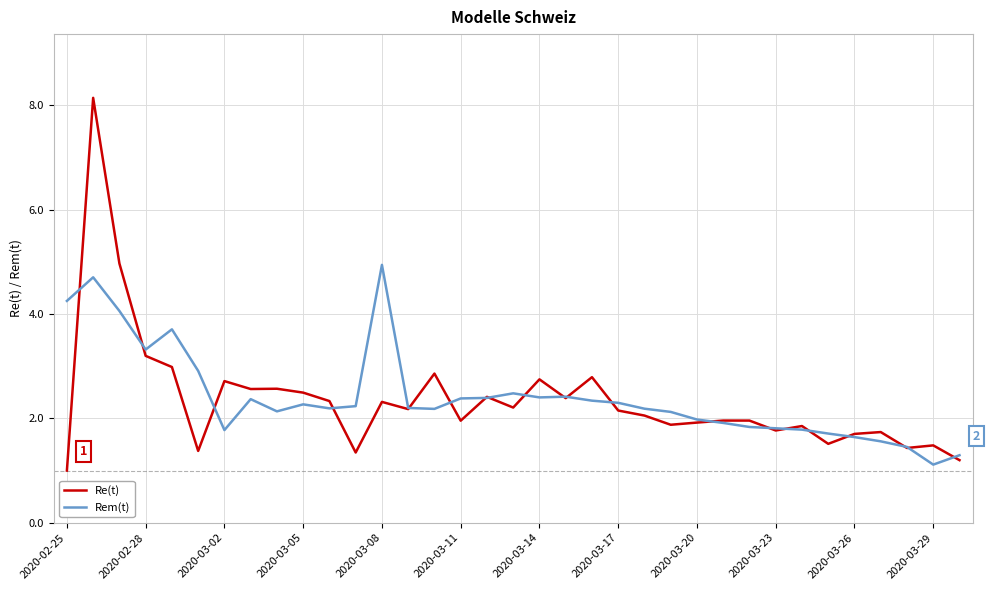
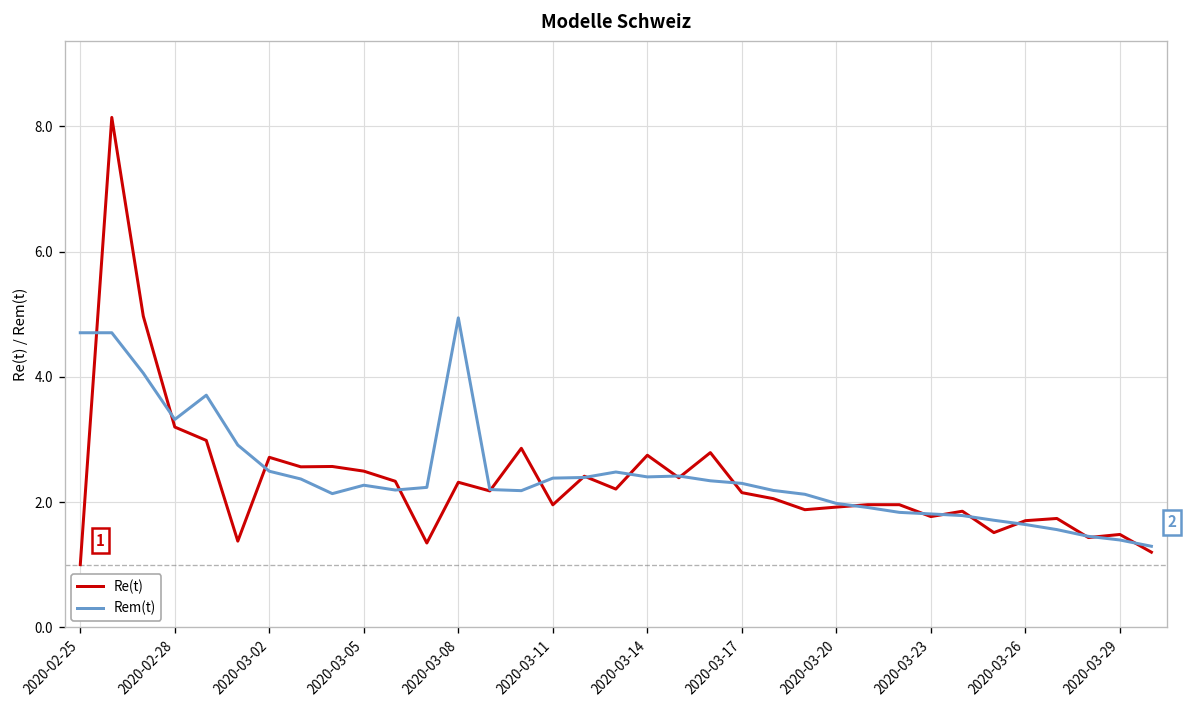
  {
    "Re(t)": {
      "2020-02-28": 3.2,
      "2020-03-02": 2.7,
      "2020-03-05": 2.5,
      "2020-03-08": 2.3,
      "2020-03-11": 2.0,
      "2020-03-14": 2.7,
      "2020-03-17": 2.2,
      "2020-03-20": 1.9,
      "2020-03-26": 1.7,
      "2020-03-29": 1.5
    },
    "Rem(t)": {
-     "2020-02-25": 4.3,
+     "2020-02-25": 4.7,
      "2020-02-28": 3.3,
-     "2020-03-02": 1.8,
+     "2020-03-02": 2.5,
      "2020-03-05": 2.3,
      "2020-03-08": 4.9,
      "2020-03-11": 2.4,
      "2020-03-14": 2.4,
      "2020-03-17": 2.3,
      "2020-03-20": 2.0,
      "2020-03-26": 1.6,
-     "2020-03-29": 1.1
+     "2020-03-29": 1.4
    }
  }
